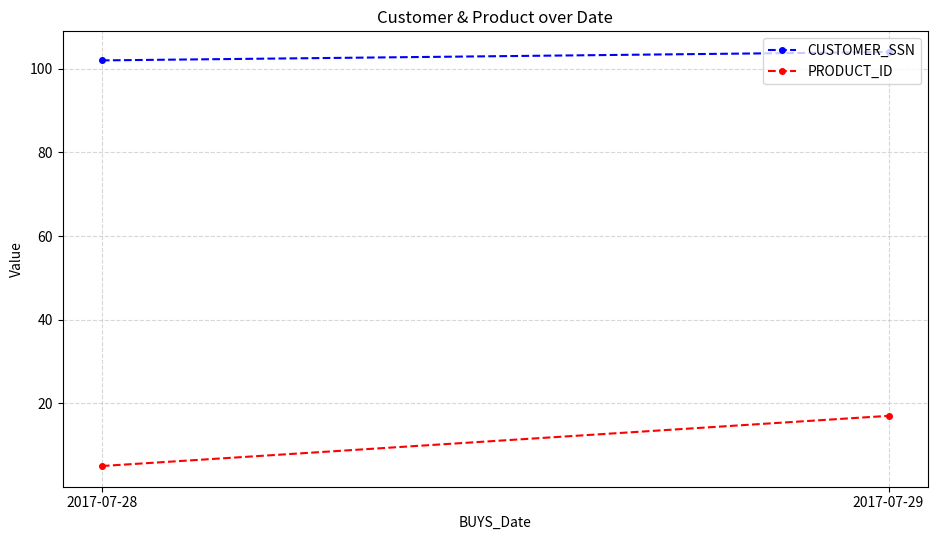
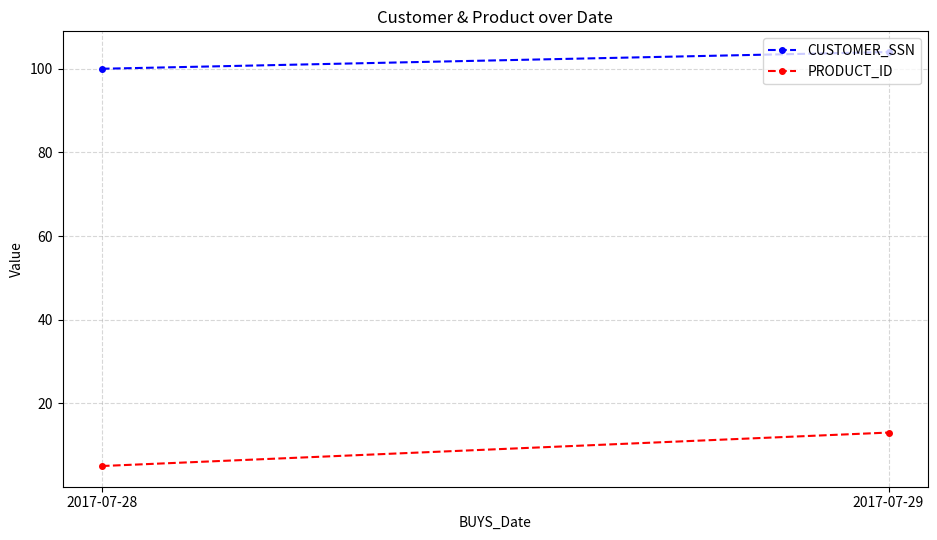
  {
    "CUSTOMER_SSN": {
-     "2017-07-28": 102
+     "2017-07-28": 100
    },
    "PRODUCT_ID": {
      "2017-07-28": 5,
-     "2017-07-29": 17
+     "2017-07-29": 13
    }
  }
